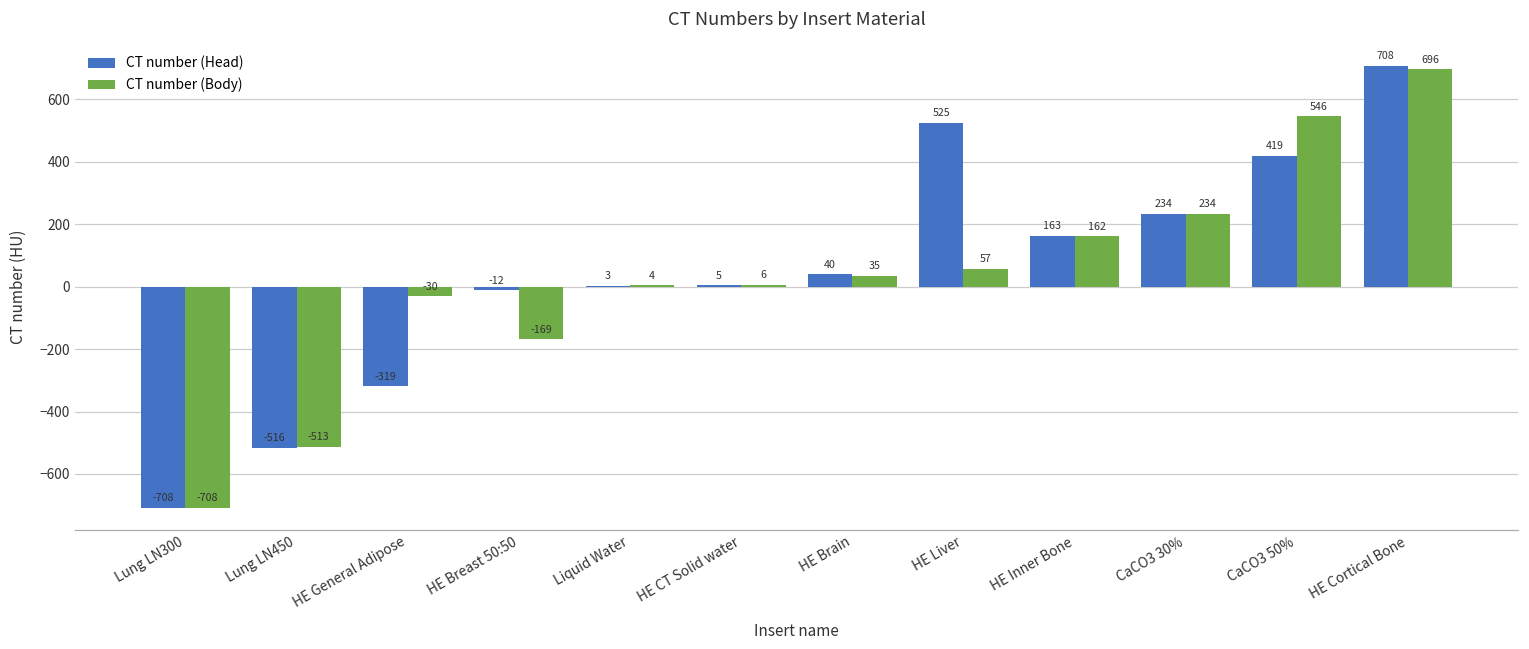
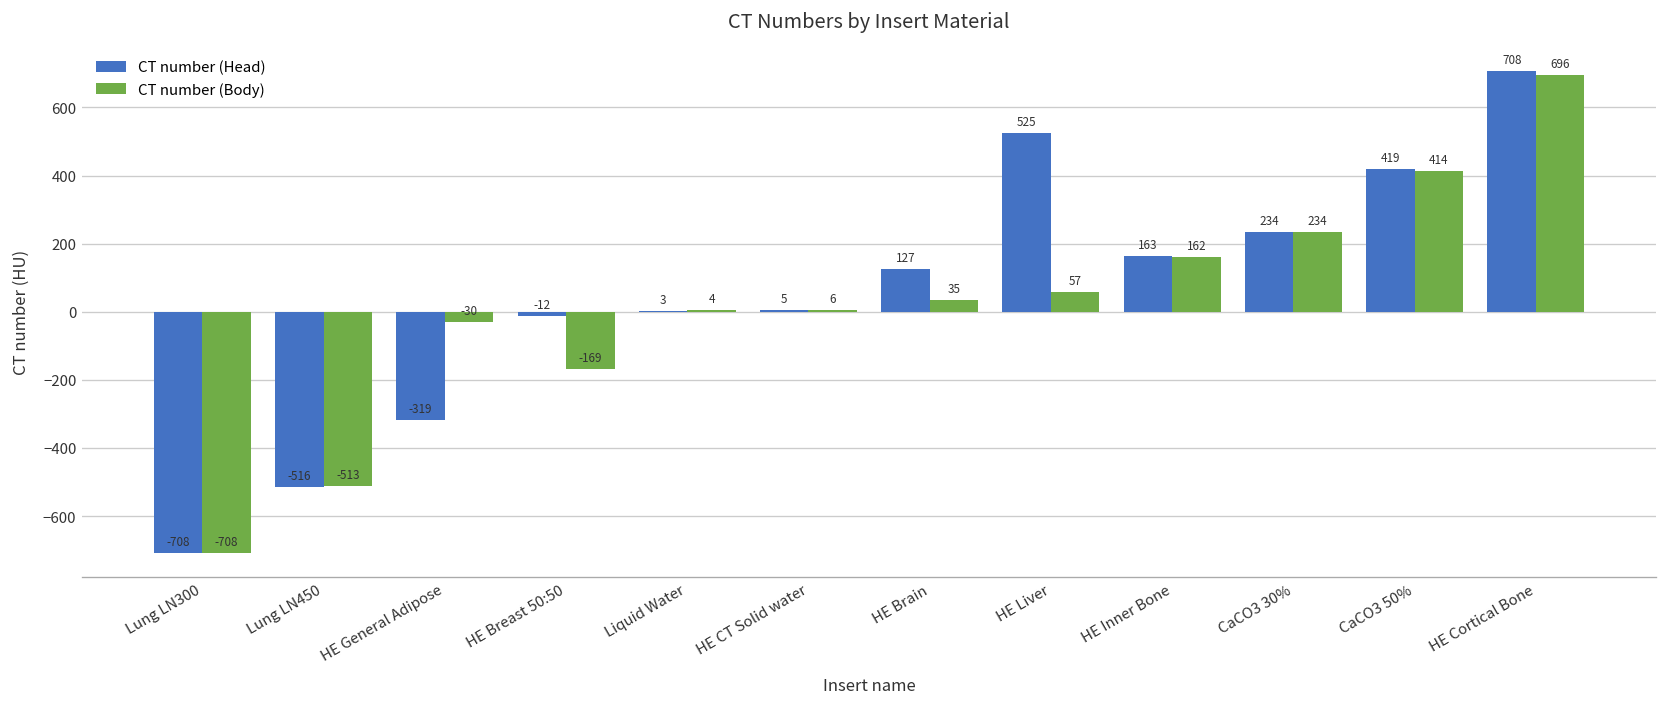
  {
    "CT number (Head)": {
      "Lung LN300": -708,
      "Lung LN450": -516,
      "HE General Adipose": -319,
      "HE Breast 50:50": -12,
      "Liquid Water": 3,
      "HE CT Solid water": 5,
-     "HE Brain": 40,
+     "HE Brain": 127,
      "HE Liver": 525,
      "HE Inner Bone": 163,
      "CaCO3 30%": 234,
      "CaCO3 50%": 419,
      "HE Cortical Bone": 708
    },
    "CT number (Body)": {
      "Lung LN300": -708,
      "Lung LN450": -513,
      "HE General Adipose": -30,
      "HE Breast 50:50": -169,
      "Liquid Water": 4,
      "HE CT Solid water": 6,
      "HE Brain": 35,
      "HE Liver": 57,
      "HE Inner Bone": 162,
      "CaCO3 30%": 234,
-     "CaCO3 50%": 546,
+     "CaCO3 50%": 414,
      "HE Cortical Bone": 696
    }
  }
